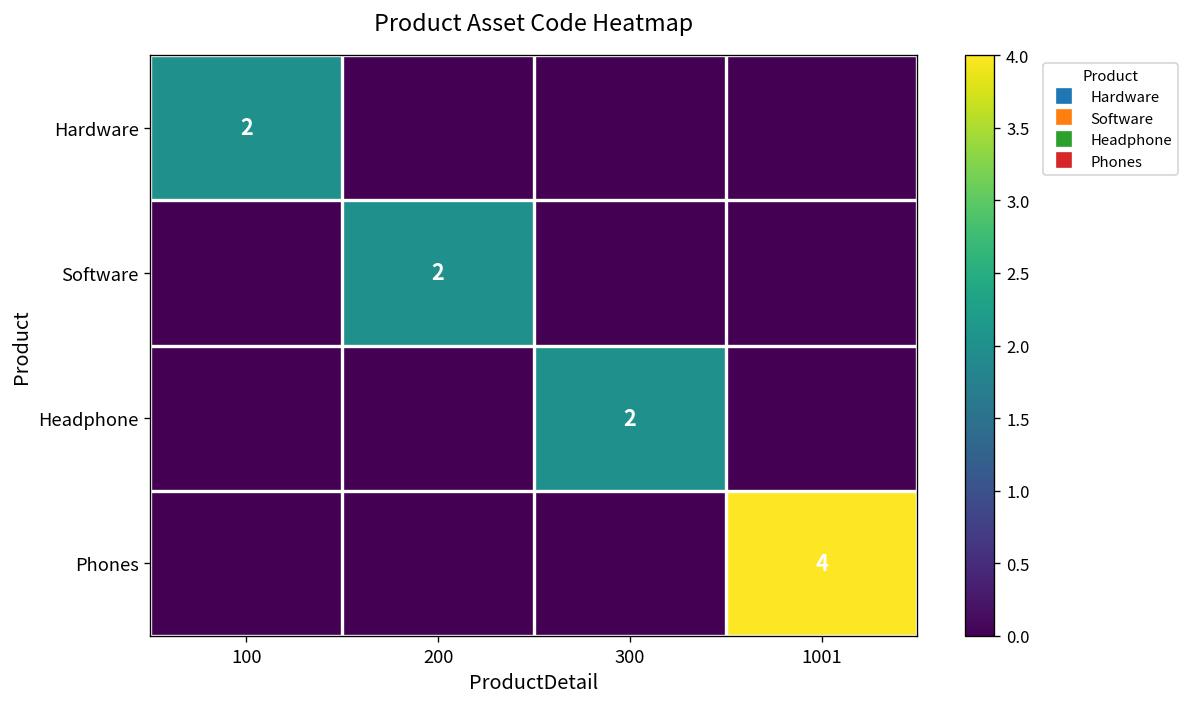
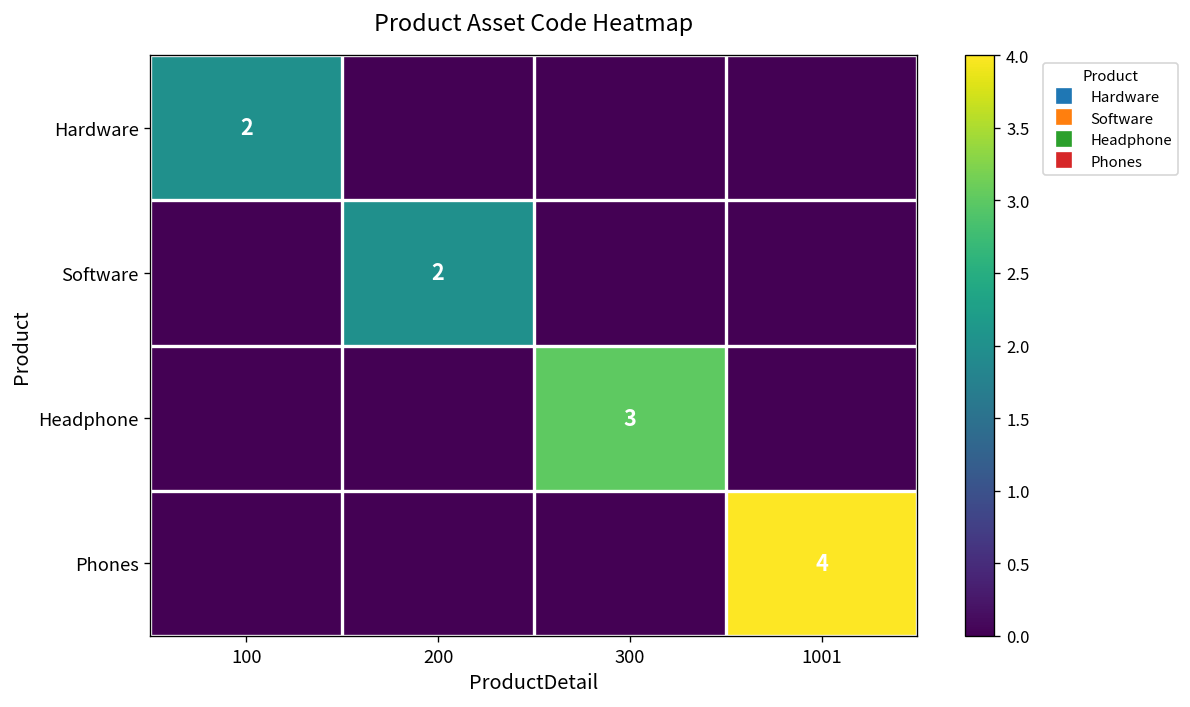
  {
    "Hardware": {
      "100": 2
    },
    "Software": {
      "200": 2
    },
    "Headphone": {
-     "300": 2
+     "300": 3
    },
    "Phones": {
      "1001": 4
    }
  }
